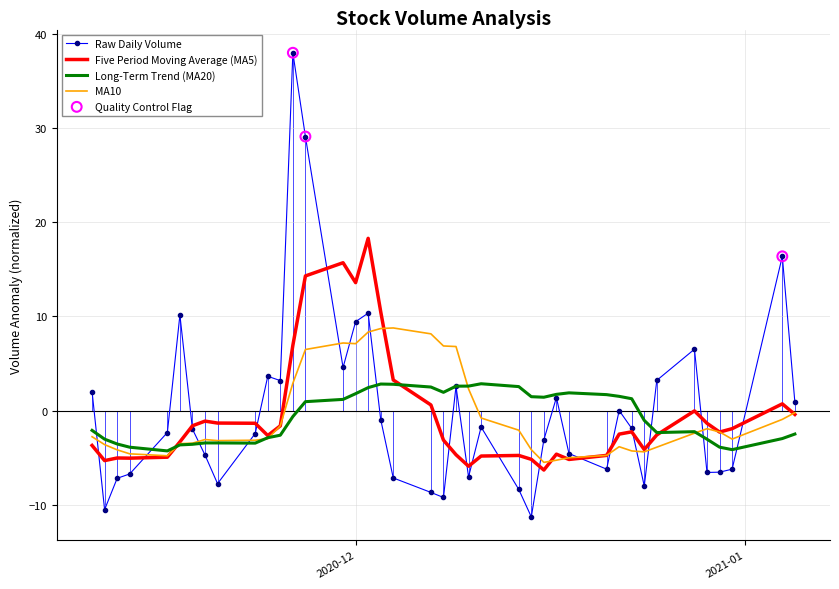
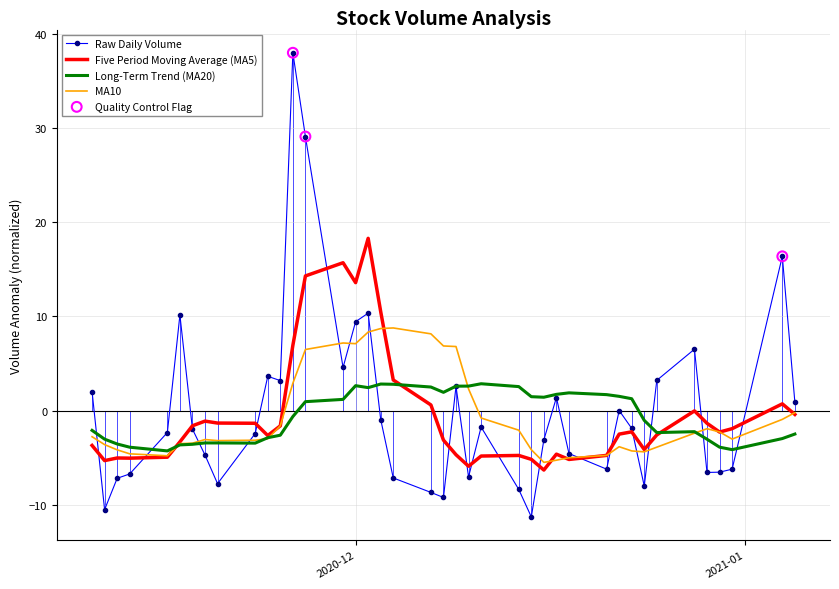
  {
    "Five Period Moving Average (MA5)": {
      "2020-12": 14
    },
    "Long-Term Trend (MA20)": {
-     "2020-12": 2
+     "2020-12": 3
    },
    "MA10": {
      "2020-12": 7
    }
  }
